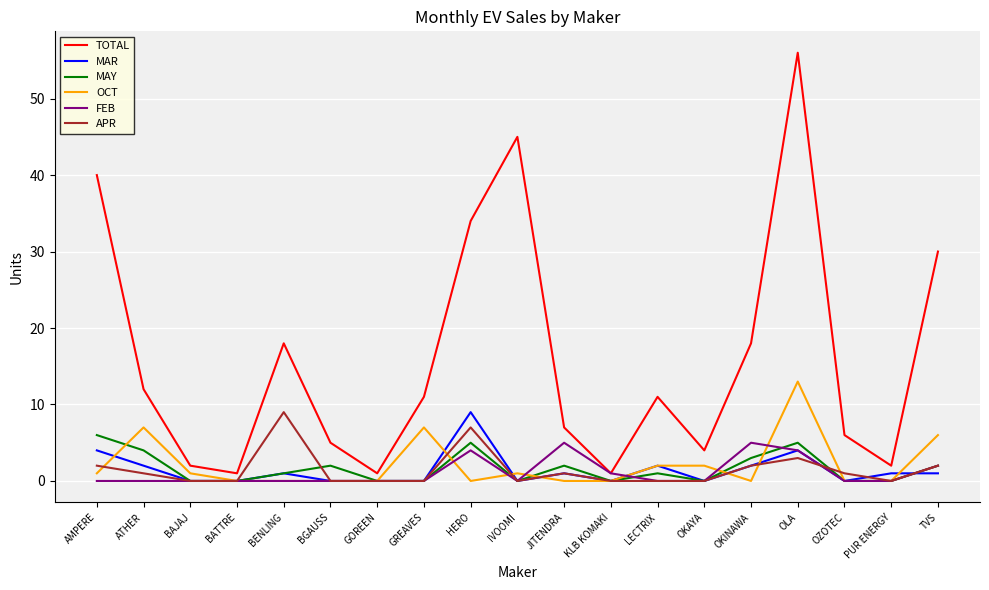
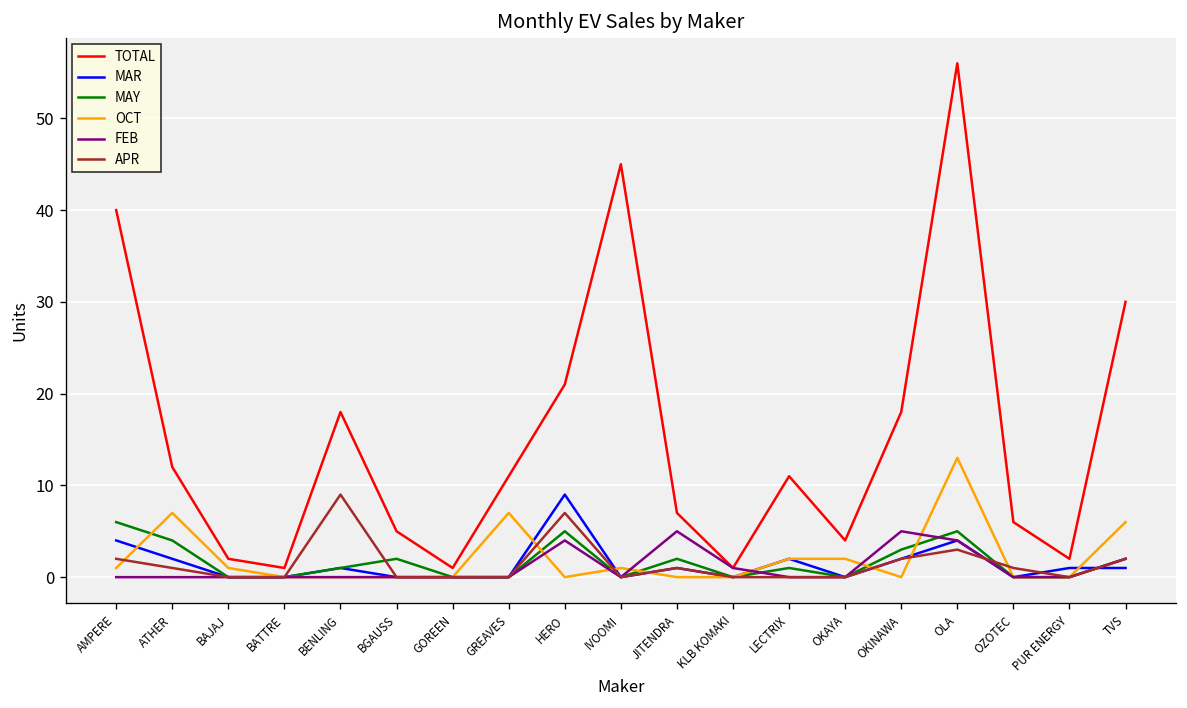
  {
    "TOTAL": {
      "AMPERE": 40,
      "ATHER": 12,
      "BAJAJ": 2,
      "BATTRE": 1,
      "BENLING": 18,
      "BGAUSS": 5,
      "GOREEN": 1,
      "GREAVES": 11,
-     "HERO": 34,
+     "HERO": 21,
      "IVOOMI": 45,
      "JITENDRA": 7,
      "LECTRIX": 11,
      "OKAYA": 4,
      "OKINAWA": 18,
      "OLA": 56,
      "OZOTEC": 6,
      "PUR ENERGY": 2,
      "TVS": 30
    },
    "MAR": {
      "AMPERE": 4,
      "ATHER": 2,
      "HERO": 9,
      "PUR ENERGY": 1,
      "TVS": 1
    },
    "MAY": {
      "AMPERE": 6,
      "ATHER": 4,
      "BGAUSS": 2,
      "HERO": 5,
      "JITENDRA": 2,
      "LECTRIX": 1,
      "OKINAWA": 3,
      "OLA": 5
    },
    "OCT": {
      "AMPERE": 1,
      "ATHER": 7,
      "BAJAJ": 1,
      "GREAVES": 7,
      "HERO": 0,
      "IVOOMI": 1,
      "JITENDRA": 0,
      "OKAYA": 2,
      "OKINAWA": 0,
      "OLA": 13,
      "TVS": 6
    },
    "FEB": {
      "AMPERE": 0,
      "ATHER": 0,
      "HERO": 4,
      "JITENDRA": 5,
      "OKINAWA": 5
    },
    "APR": {
      "AMPERE": 2,
      "ATHER": 1,
      "BENLING": 9,
      "HERO": 7,
      "OLA": 3,
      "OZOTEC": 1
    }
  }
